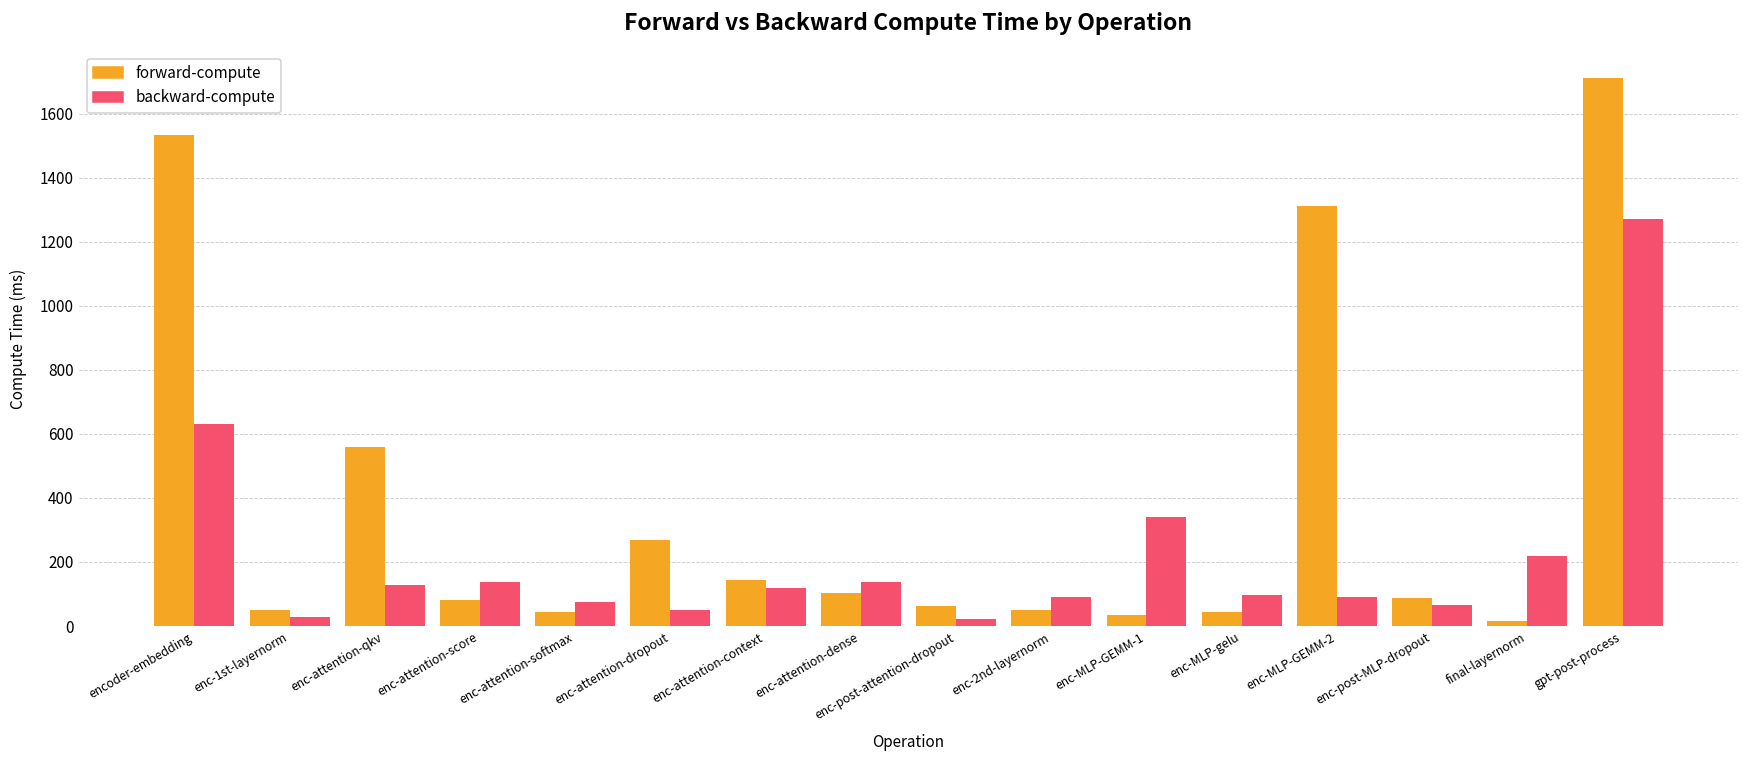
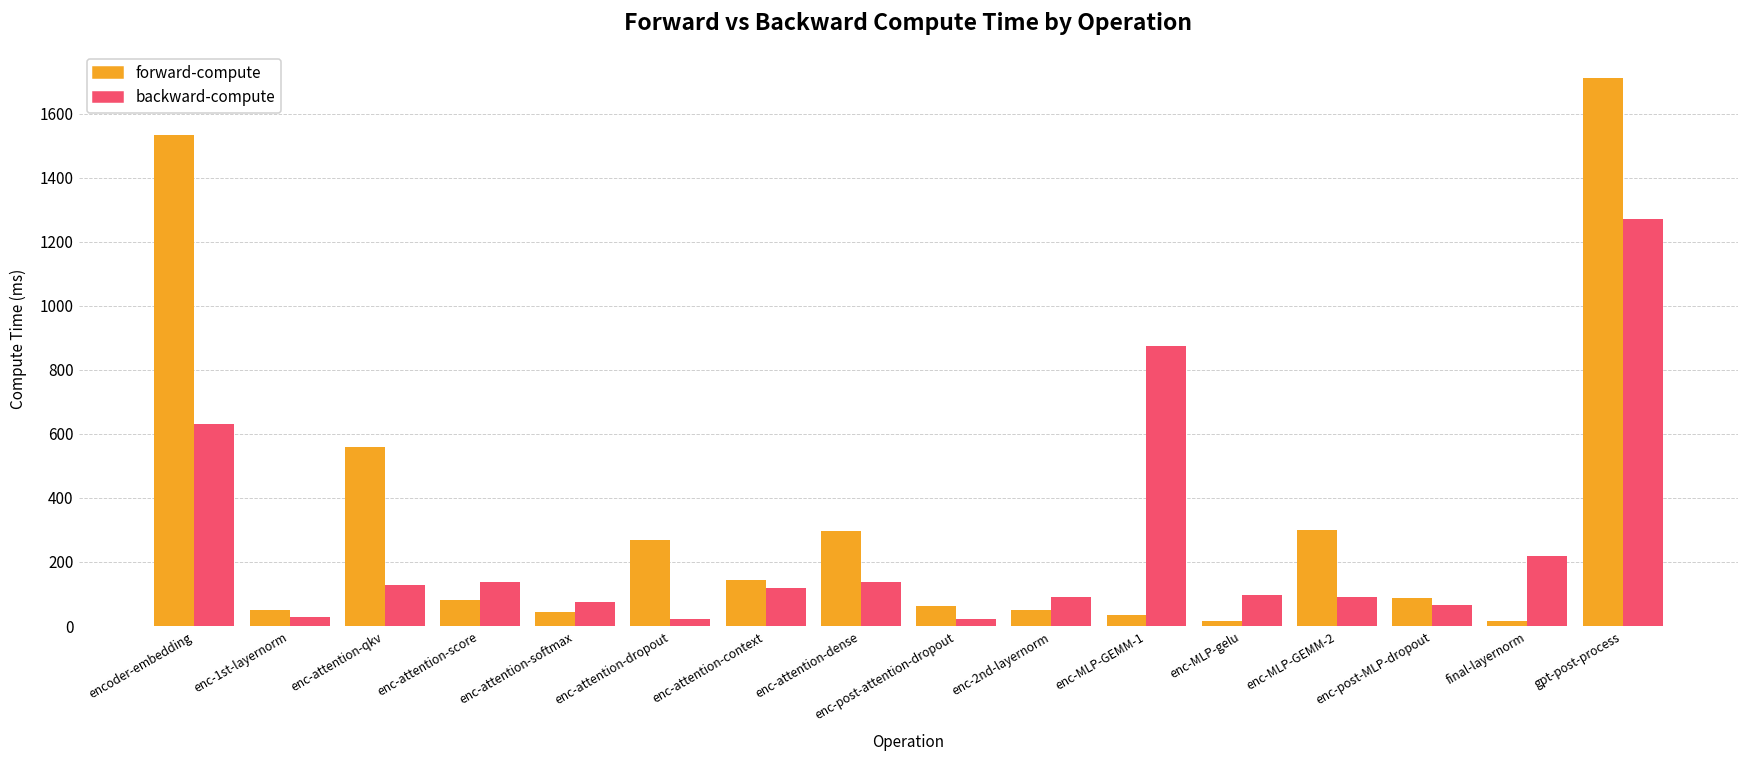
  {
    "forward-compute": {
      "encoder-embedding": 1530,
      "enc-1st-layernorm": 50,
      "enc-attention-qkv": 560,
      "enc-attention-score": 80,
      "enc-attention-softmax": 40,
      "enc-attention-dropout": 270,
      "enc-attention-context": 150,
-     "enc-attention-dense": 100,
+     "enc-attention-dense": 300,
      "enc-post-attention-dropout": 60,
      "enc-2nd-layernorm": 50,
      "enc-MLP-GEMM-1": 40,
-     "enc-MLP-gelu": 40,
-     "enc-MLP-GEMM-2": 1310,
+     "enc-MLP-gelu": 10,
+     "enc-MLP-GEMM-2": 300,
      "enc-post-MLP-dropout": 90,
      "final-layernorm": 10,
      "gpt-post-process": 1710
    },
    "backward-compute": {
      "encoder-embedding": 630,
      "enc-1st-layernorm": 30,
      "enc-attention-qkv": 130,
      "enc-attention-score": 140,
      "enc-attention-softmax": 80,
-     "enc-attention-dropout": 50,
+     "enc-attention-dropout": 20,
      "enc-attention-context": 120,
      "enc-attention-dense": 140,
      "enc-post-attention-dropout": 20,
      "enc-2nd-layernorm": 90,
-     "enc-MLP-GEMM-1": 340,
+     "enc-MLP-GEMM-1": 870,
      "enc-MLP-gelu": 100,
      "enc-MLP-GEMM-2": 90,
      "enc-post-MLP-dropout": 70,
      "final-layernorm": 220,
      "gpt-post-process": 1270
    }
  }
